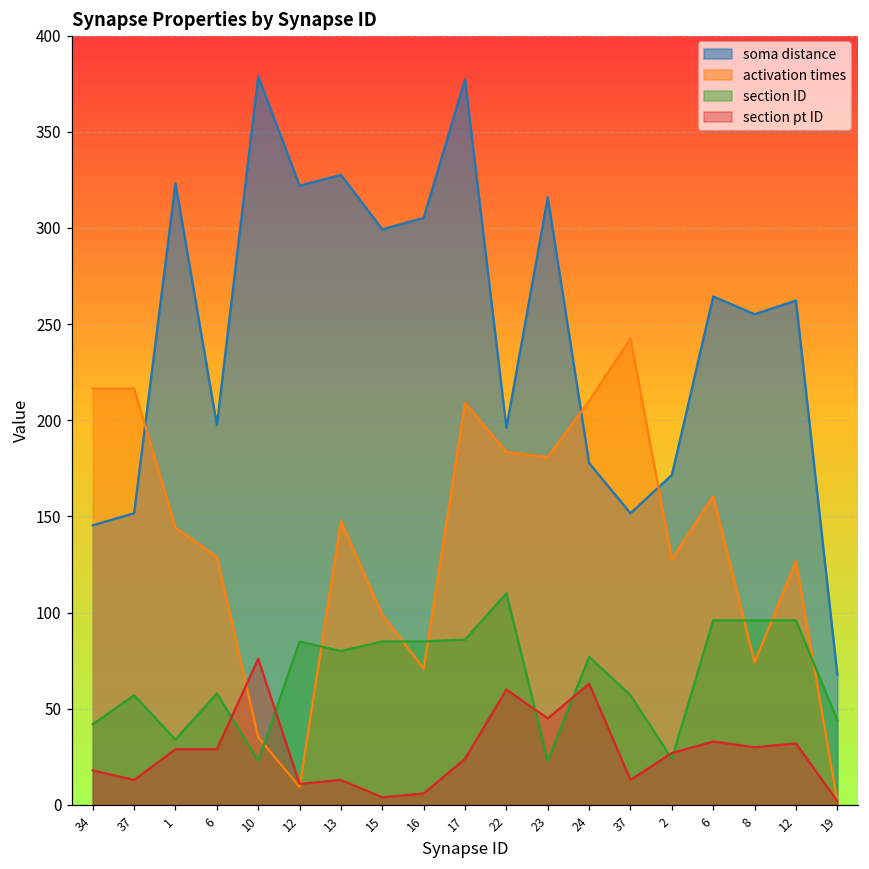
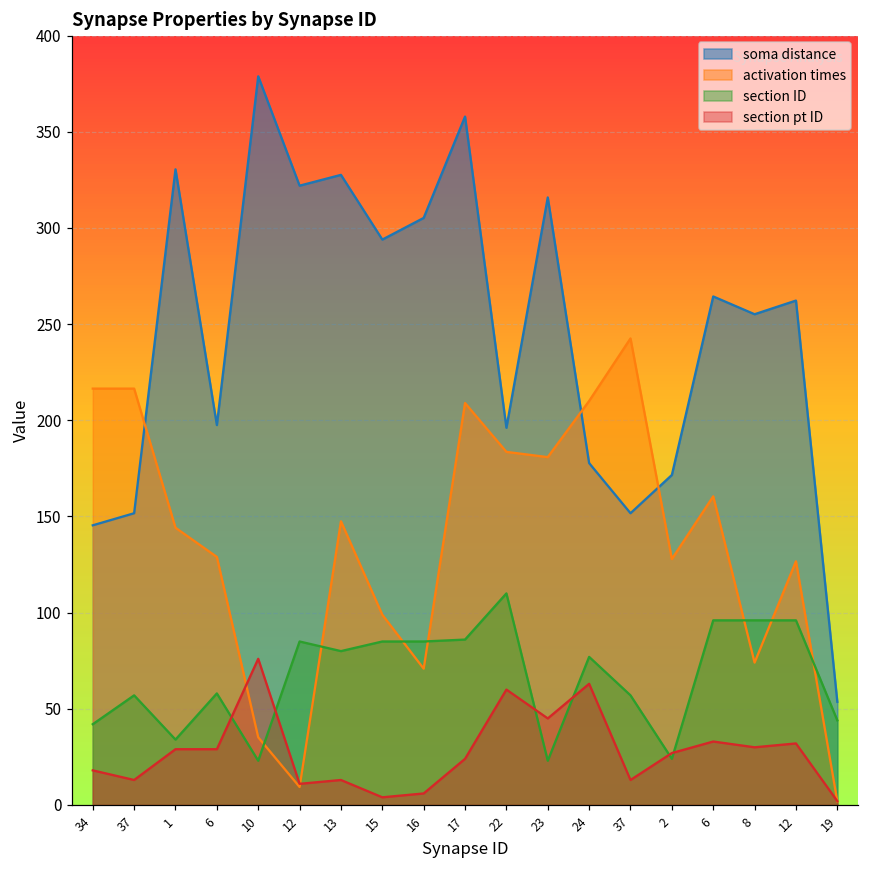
  {
    "soma distance": {
      "34": 145,
-     "1": 323,
+     "1": 330,
      "10": 379,
      "13": 328,
-     "15": 299,
+     "15": 294,
      "16": 305,
-     "17": 377,
+     "17": 358,
      "22": 196,
      "23": 316,
      "24": 178,
      "2": 172,
      "8": 255,
-     "19": 68
+     "19": 54
    },
    "activation times": {
      "34": 216,
      "1": 144,
      "10": 35,
      "13": 147,
      "15": 99,
      "16": 71,
      "17": 209,
      "22": 184,
      "23": 181,
      "24": 210,
      "2": 128,
      "8": 74
    },
    "section ID": {
      "34": 42,
      "1": 34,
      "10": 23,
      "13": 80,
      "15": 85,
      "16": 85,
      "17": 86,
      "22": 110,
      "23": 23,
      "24": 77,
      "2": 24,
      "8": 96,
      "19": 44
    },
    "section pt ID": {
      "34": 18,
      "1": 29,
      "10": 76,
      "13": 13,
      "15": 4,
      "16": 6,
      "17": 24,
      "22": 60,
      "23": 45,
      "24": 63,
      "2": 27,
      "8": 30
    }
  }
